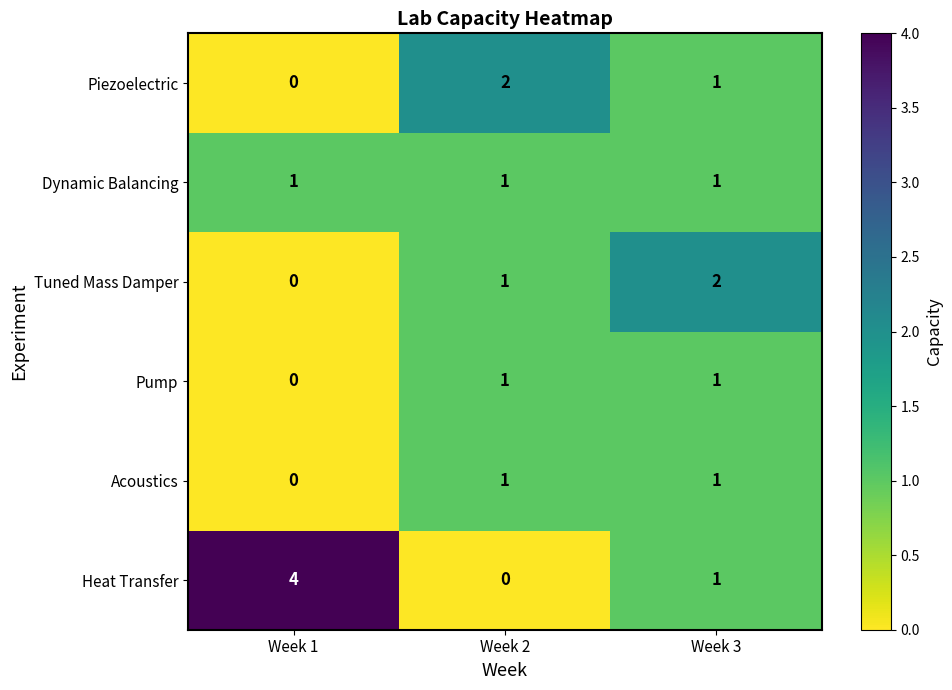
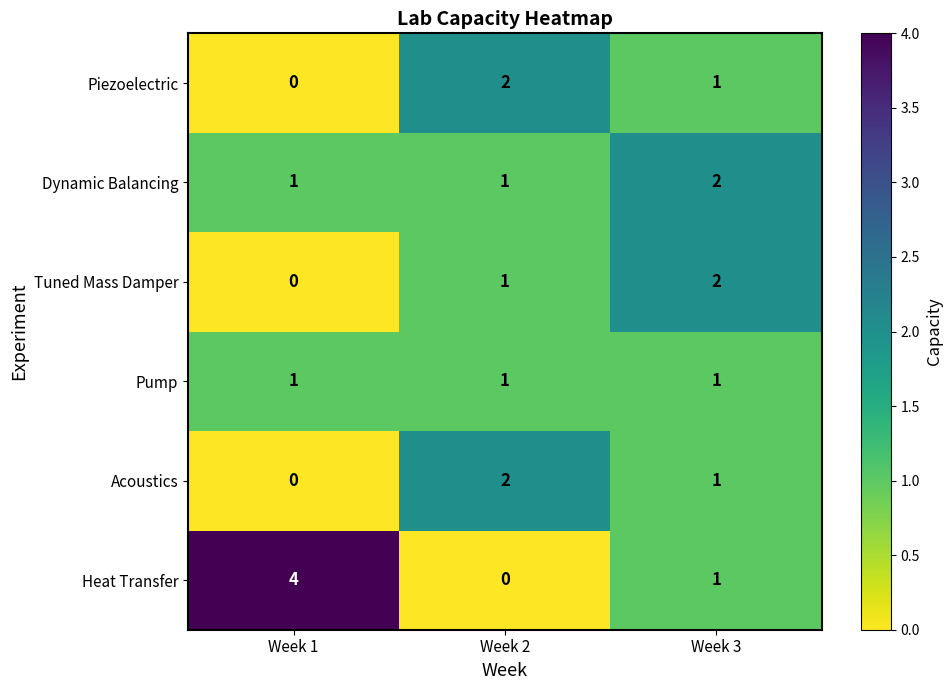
  {
    "Piezoelectric": {
      "Week 1": 0,
      "Week 2": 2,
      "Week 3": 1
    },
    "Dynamic Balancing": {
      "Week 1": 1,
      "Week 2": 1,
-     "Week 3": 1
+     "Week 3": 2
    },
    "Tuned Mass Damper": {
      "Week 1": 0,
      "Week 2": 1,
      "Week 3": 2
    },
    "Pump": {
-     "Week 1": 0,
+     "Week 1": 1,
      "Week 2": 1,
      "Week 3": 1
    },
    "Acoustics": {
      "Week 1": 0,
-     "Week 2": 1,
+     "Week 2": 2,
      "Week 3": 1
    },
    "Heat Transfer": {
      "Week 1": 4,
      "Week 2": 0,
      "Week 3": 1
    }
  }
